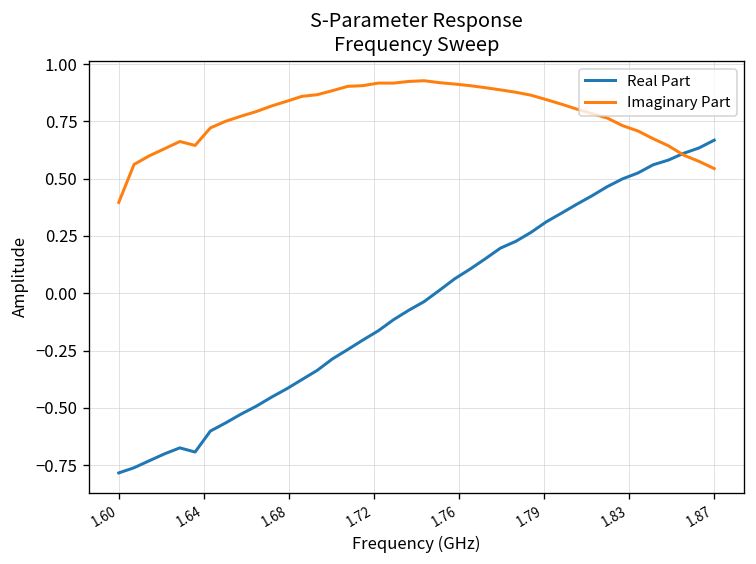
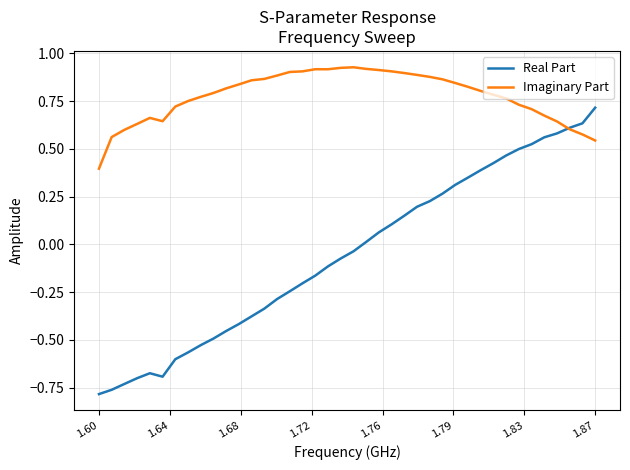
  {
    "Real Part": {
      "1.60": -0.78,
-     "1.87": 0.67
+     "1.87": 0.72
    },
    "Imaginary Part": {
      "1.60": 0.40,
      "1.87": 0.54
    }
  }
